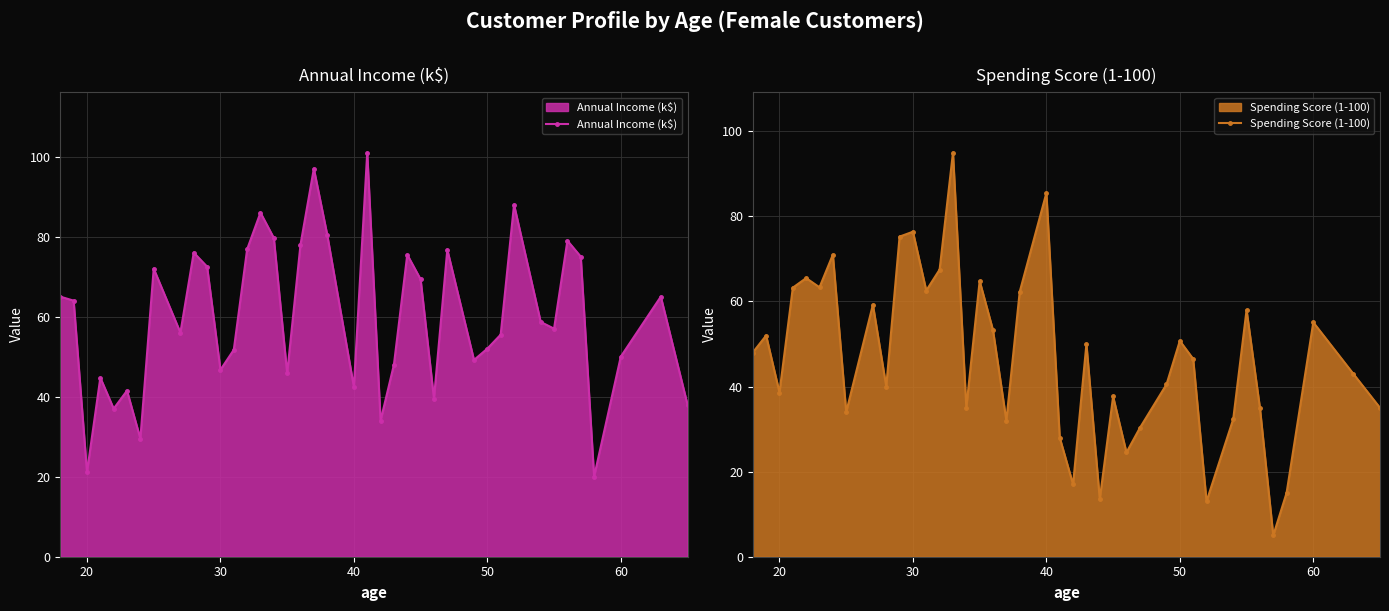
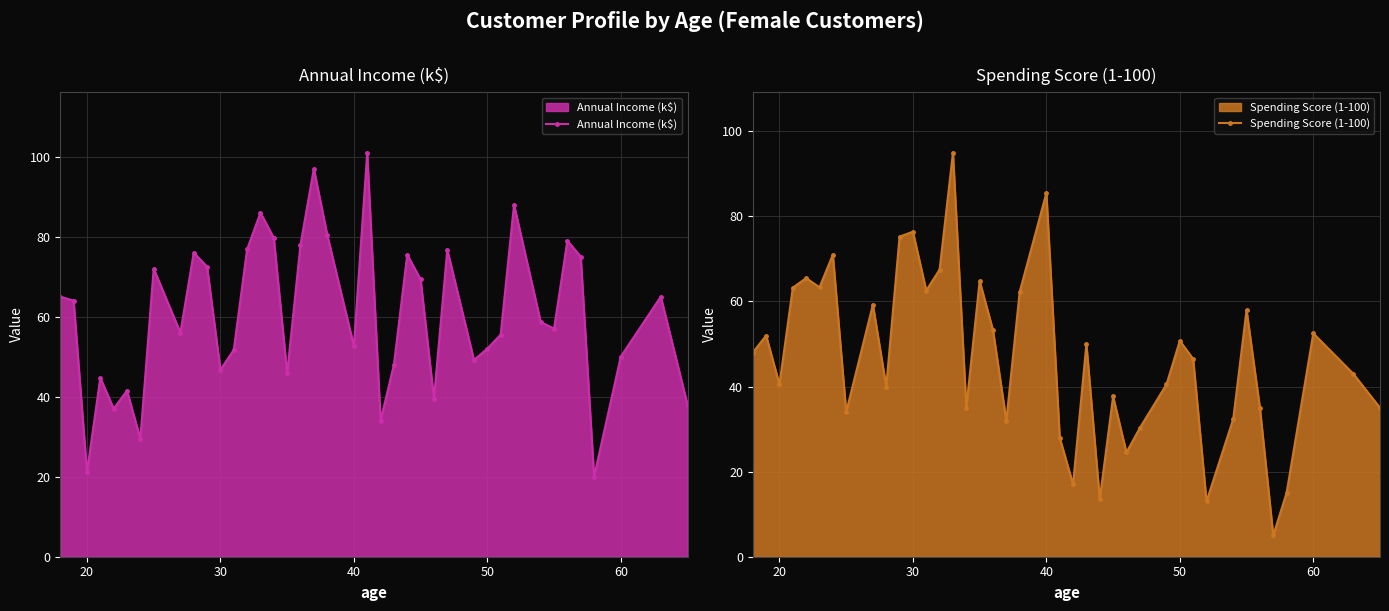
  {
    "Annual Income (k$)": {
      "20": 21,
      "30": 47,
-     "40": 42,
+     "40": 53,
      "50": 52,
      "60": 50
    },
    "Spending Score (1-100)": {
-     "20": 39,
+     "20": 41,
      "30": 76,
      "40": 86,
      "50": 51,
-     "60": 55
+     "60": 53
    }
  }
